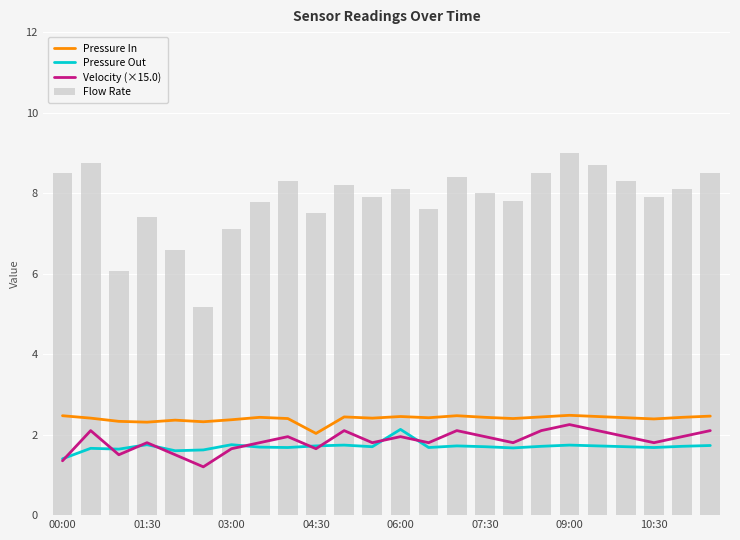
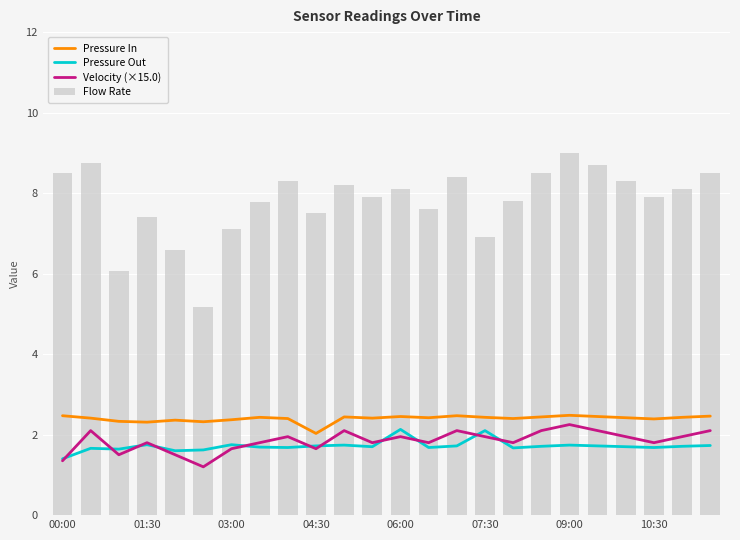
  {
    "Pressure In": {
      "00:00": 2.5,
      "01:30": 2.3,
      "03:00": 2.4,
      "04:30": 2.0,
      "06:00": 2.5,
      "07:30": 2.4,
      "09:00": 2.5,
      "10:30": 2.4
    },
    "Flow Rate": {
      "00:00": 8.5,
      "01:30": 7.4,
      "03:00": 7.1,
      "04:30": 7.5,
      "06:00": 8.1,
-     "07:30": 8.0,
+     "07:30": 6.9,
      "09:00": 9.0,
      "10:30": 7.9
    },
    "Pressure Out": {
      "03:00": 1.8,
      "04:30": 1.7,
      "06:00": 2.1,
-     "07:30": 1.7,
+     "07:30": 2.1,
      "09:00": 1.7,
      "10:30": 1.7
    },
    "Velocity (×15.0)": {
      "03:00": 1.7,
      "04:30": 1.7,
      "06:00": 2.0,
      "07:30": 2.0,
      "09:00": 2.3,
      "10:30": 1.8
    }
  }
